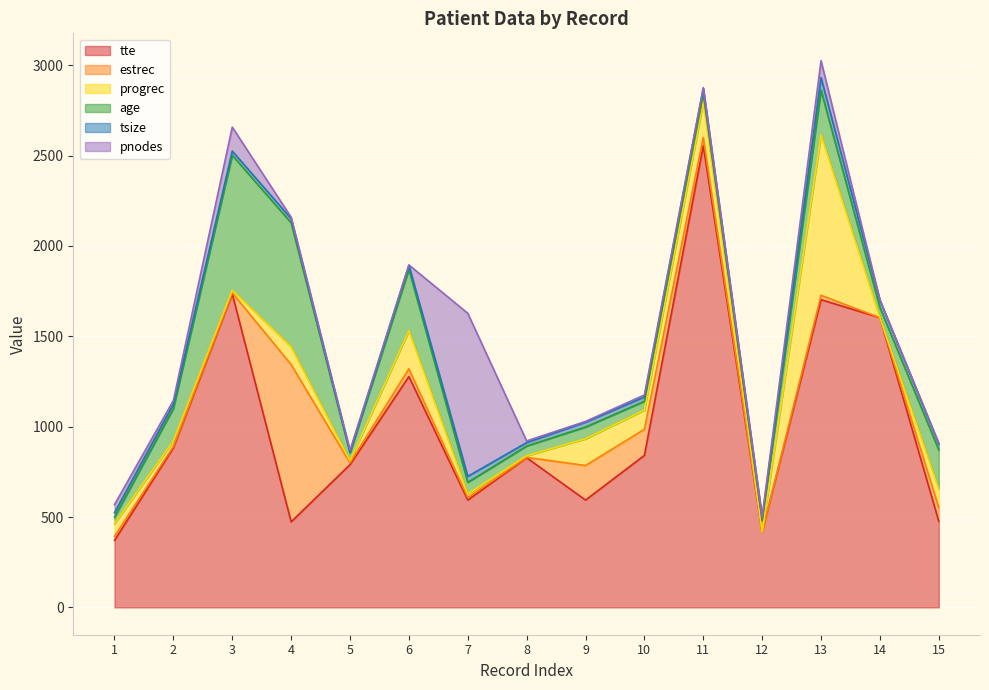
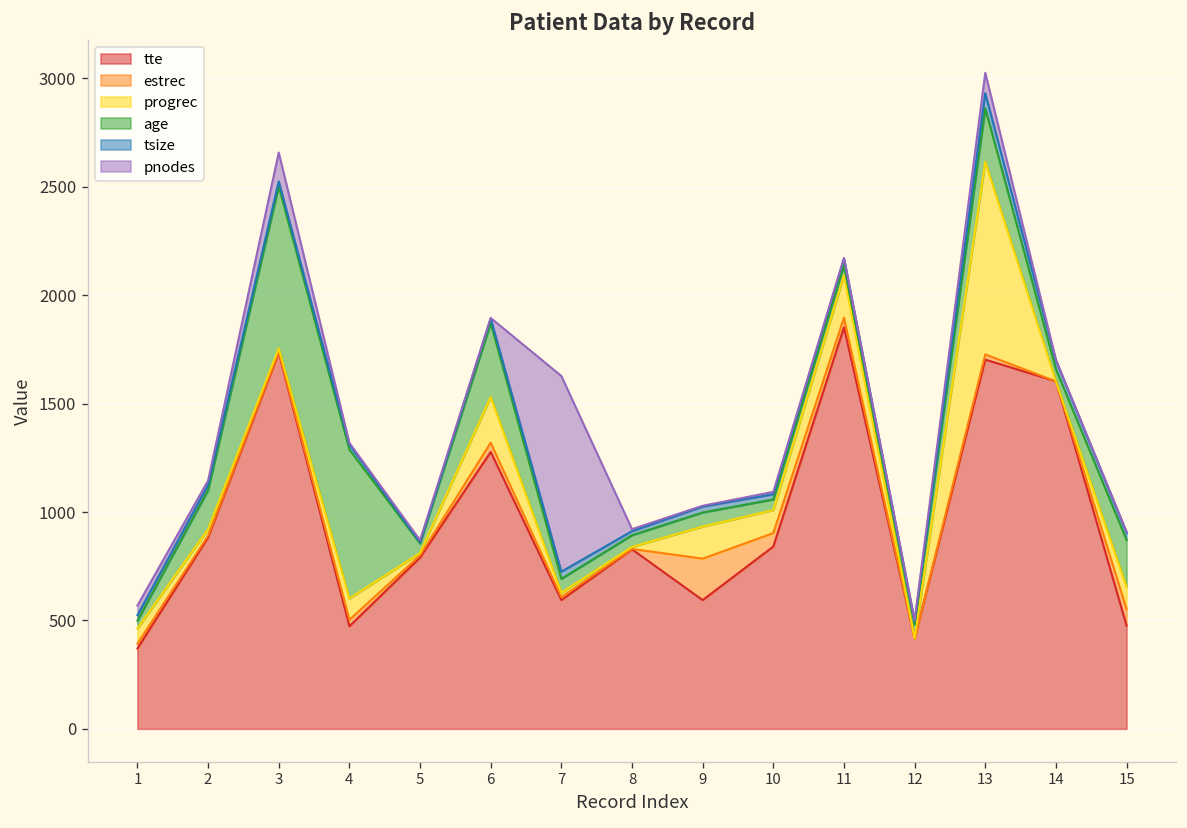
  {
    "tte": {
      "1": 370,
      "4": 470,
      "6": 1280,
      "9": 590,
      "10": 840,
-     "11": 2560,
+     "11": 1850,
      "13": 1700,
      "15": 480
    },
    "estrec": {
      "1": 20,
-     "4": 870,
+     "4": 30,
      "6": 40,
      "9": 190,
-     "10": 140,
+     "10": 60,
      "11": 50,
      "13": 20,
      "15": 80
    },
    "progrec": {
      "1": 70,
      "2": 30,
      "3": 10,
      "4": 100,
      "6": 210,
      "7": 20,
      "9": 150,
      "10": 110,
      "11": 200,
      "13": 890,
      "15": 100
    },
    "age": {
      "1": 40,
      "2": 180,
      "3": 750,
      "4": 690,
      "6": 340,
      "7": 60,
      "8": 50,
      "9": 70,
      "10": 50,
      "11": 50,
      "12": 60,
      "13": 250,
      "14": 60,
      "15": 220
    },
    "tsize": {
      "1": 30,
      "2": 20,
      "3": 20,
      "7": 30,
      "13": 70
    },
    "pnodes": {
      "1": 40,
      "2": 20,
      "3": 130,
      "7": 900,
      "13": 90
    }
  }
